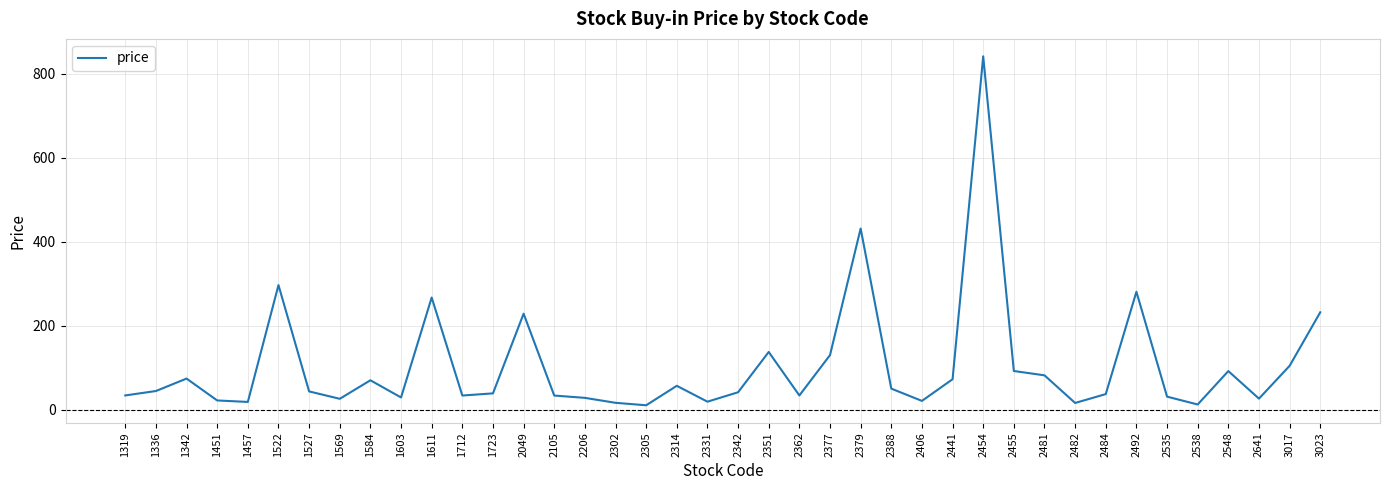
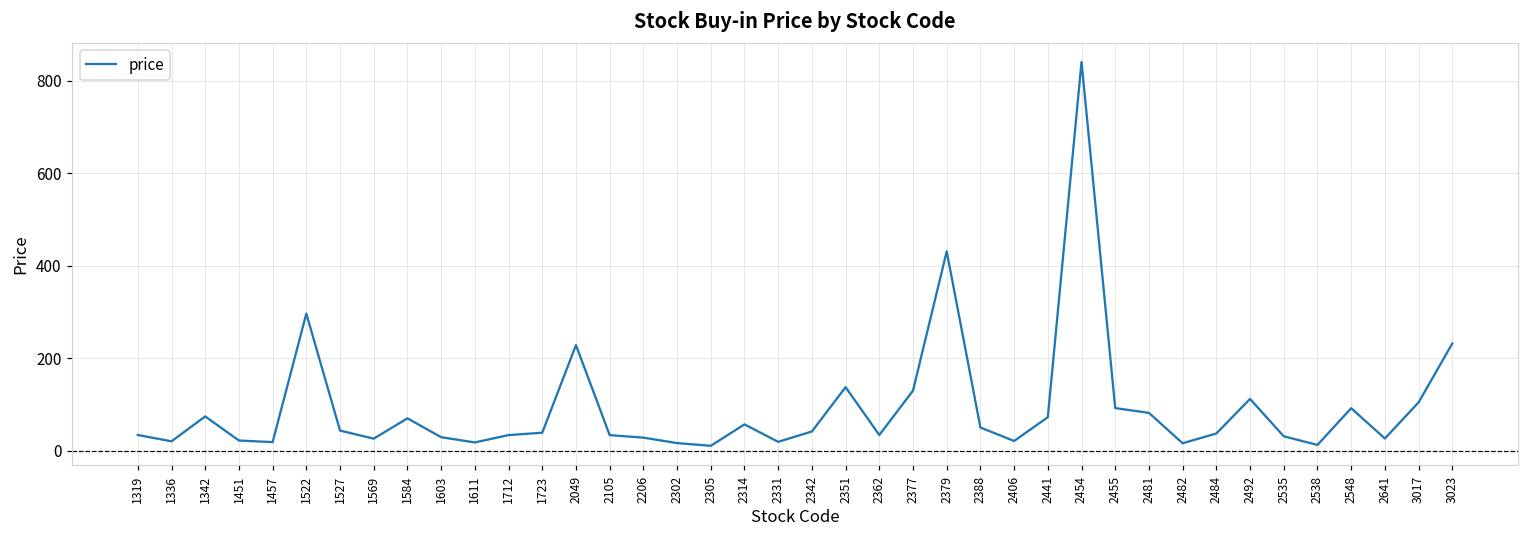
  {
    "1319": 30,
-   "1336": 50,
+   "1336": 20,
    "1342": 70,
    "1451": 20,
    "1457": 20,
    "1522": 300,
    "1527": 40,
    "1569": 30,
    "1584": 70,
    "1603": 30,
-   "1611": 270,
+   "1611": 20,
    "1712": 30,
    "1723": 40,
    "2049": 230,
    "2105": 30,
    "2206": 30,
    "2302": 20,
    "2305": 10,
    "2314": 60,
    "2331": 20,
    "2342": 40,
    "2351": 140,
    "2362": 30,
    "2377": 130,
    "2379": 430,
    "2388": 50,
    "2406": 20,
    "2441": 70,
    "2454": 840,
    "2455": 90,
    "2481": 80,
    "2482": 20,
    "2484": 40,
-   "2492": 280,
+   "2492": 110,
    "2535": 30,
    "2538": 10,
    "2548": 90,
    "2641": 30,
    "3017": 110,
    "3023": 230
  }
